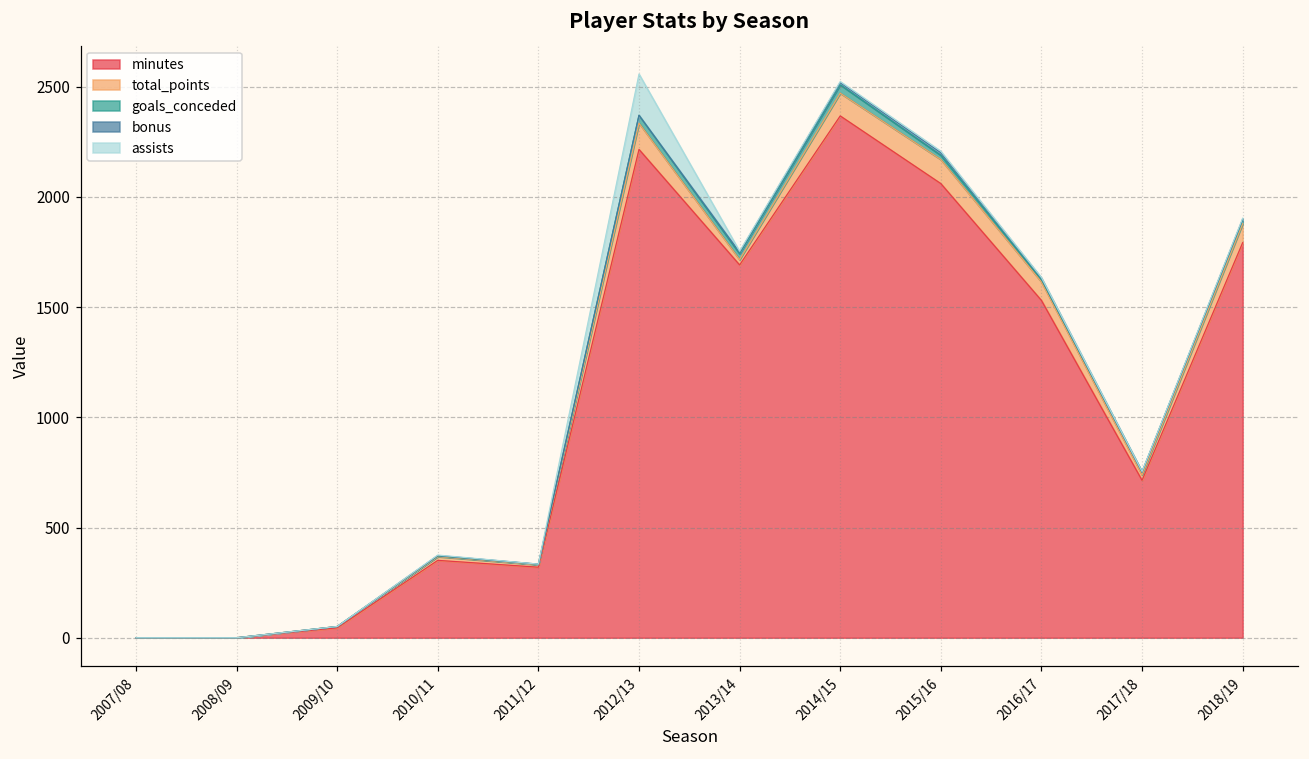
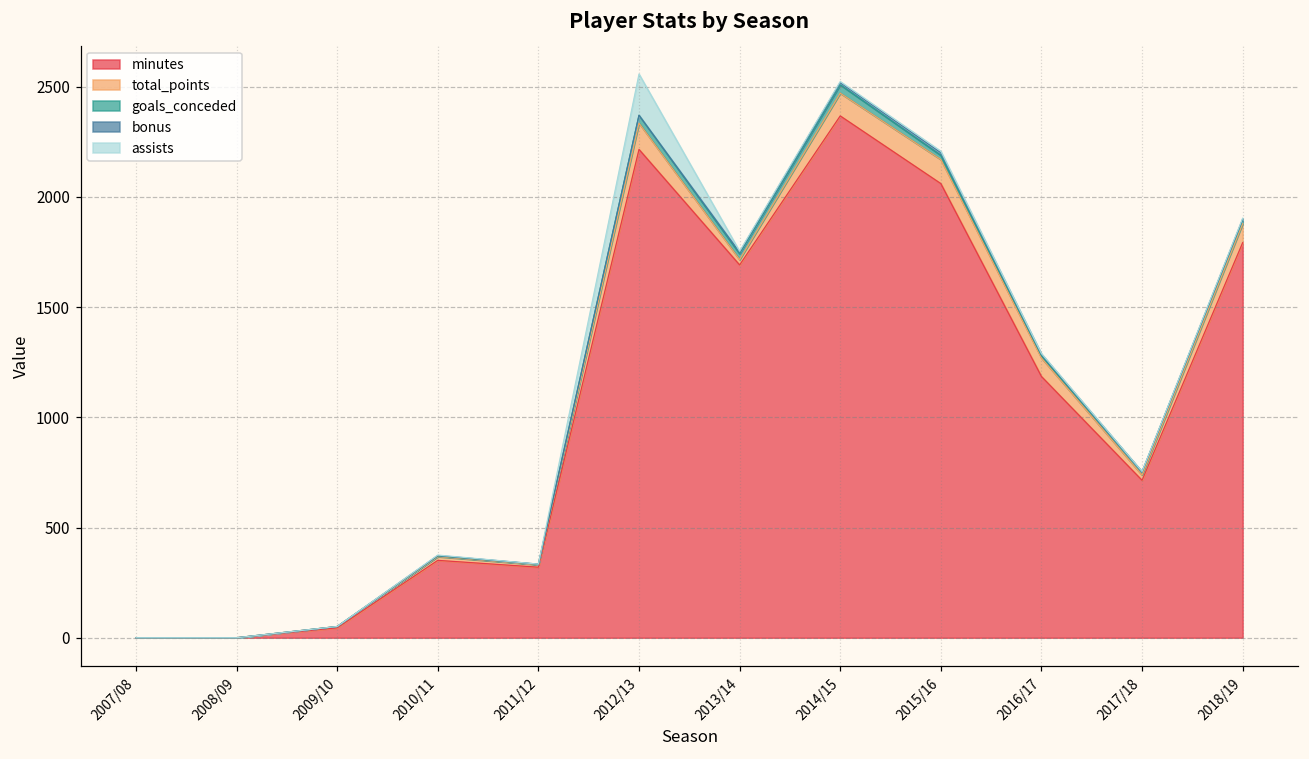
  {
    "minutes": {
      "2010/11": 350,
      "2012/13": 2220,
      "2013/14": 1690,
      "2014/15": 2370,
      "2015/16": 2060,
-     "2016/17": 1530,
+     "2016/17": 1190,
      "2017/18": 710,
      "2018/19": 1790
    },
    "total_points": {
      "2012/13": 120,
      "2013/14": 20,
      "2014/15": 100,
      "2015/16": 110,
      "2017/18": 20,
      "2018/19": 90
    },
    "assists": {
      "2012/13": 190
    }
  }
